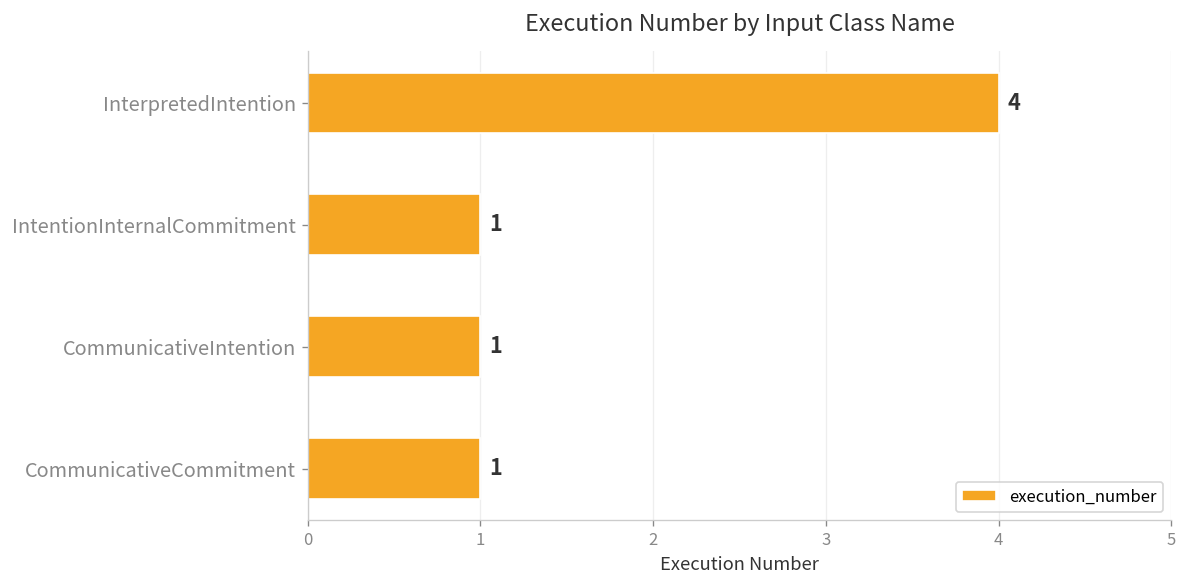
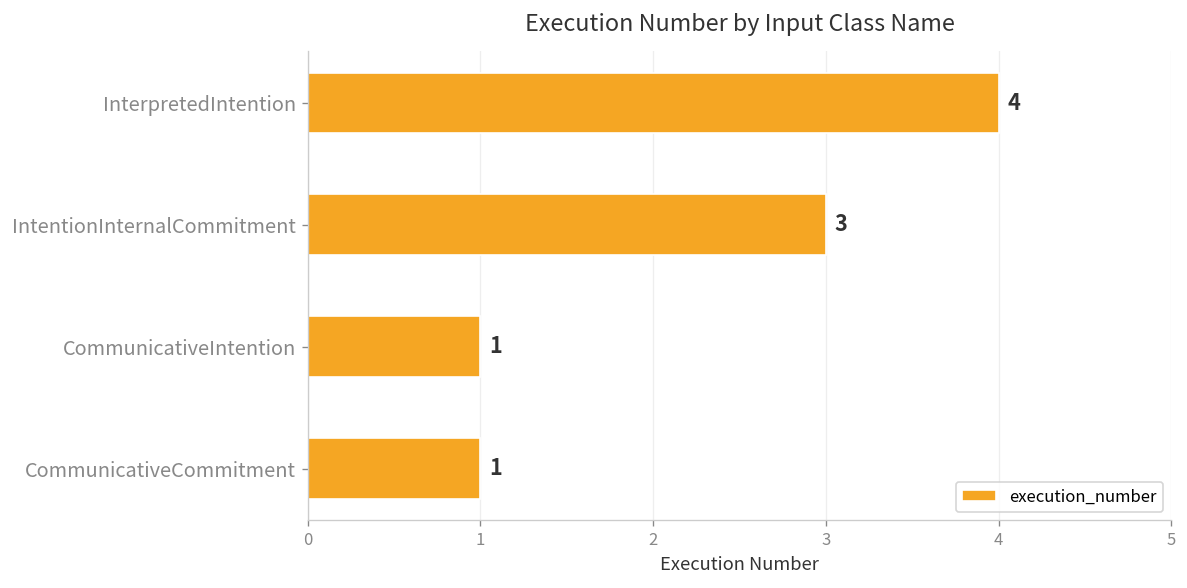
  {
    "InterpretedIntention": 4,
-   "IntentionInternalCommitment": 1,
+   "IntentionInternalCommitment": 3,
    "CommunicativeIntention": 1,
    "CommunicativeCommitment": 1
  }
